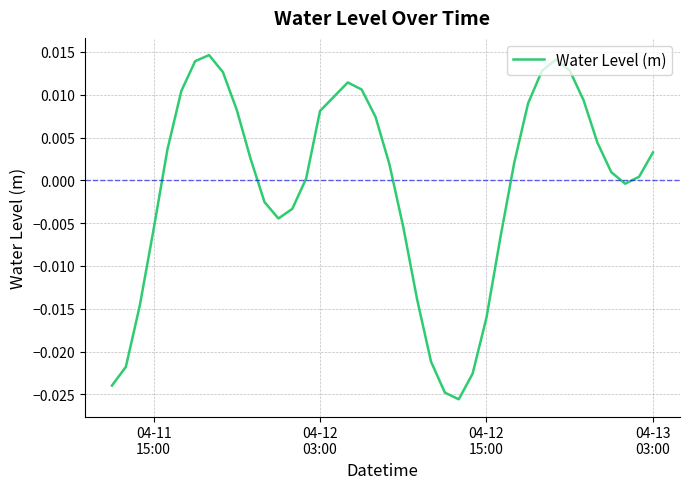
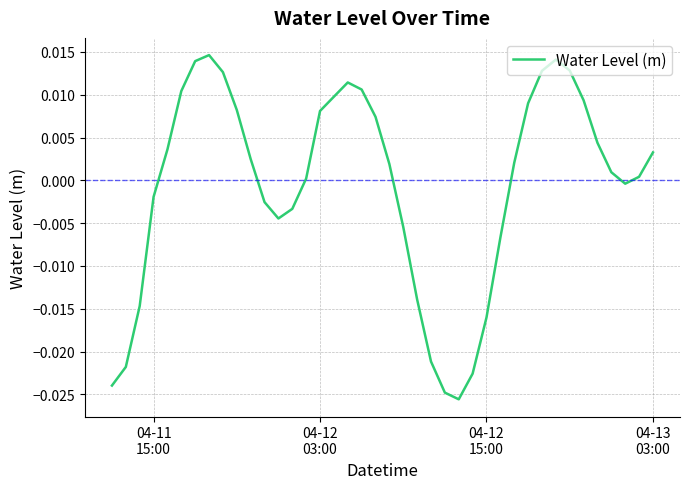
  {
-   "04-11 15:00": -0.006,
+   "04-11 15:00": -0.002,
    "04-12 03:00": 0.008,
    "04-12 15:00": -0.016,
    "04-13 03:00": 0.003
  }
